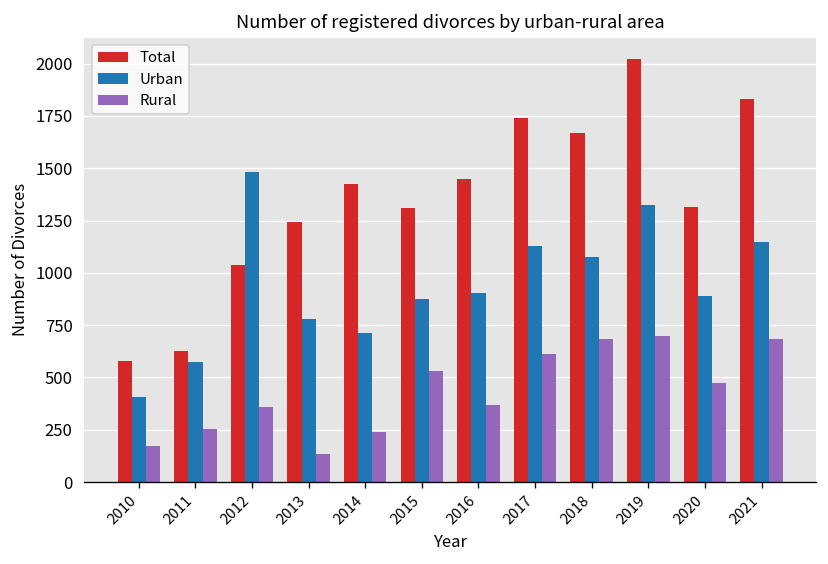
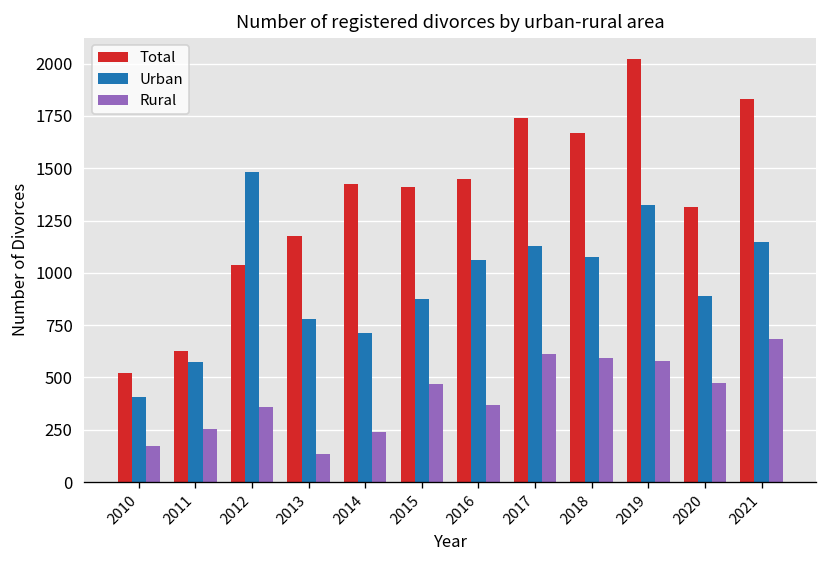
  {
    "Total": {
-     "2010": 580,
+     "2010": 520,
      "2011": 630,
      "2012": 1040,
-     "2013": 1240,
+     "2013": 1180,
      "2014": 1420,
-     "2015": 1310,
+     "2015": 1410,
      "2016": 1450,
      "2017": 1740,
      "2018": 1670,
      "2019": 2020,
      "2020": 1320,
      "2021": 1830
    },
    "Urban": {
      "2010": 410,
      "2011": 570,
      "2012": 1480,
      "2013": 780,
      "2014": 710,
      "2015": 880,
-     "2016": 900,
+     "2016": 1060,
      "2017": 1130,
      "2018": 1080,
      "2019": 1320,
      "2020": 890,
      "2021": 1150
    },
    "Rural": {
      "2010": 170,
      "2011": 250,
      "2012": 360,
      "2013": 140,
      "2014": 240,
-     "2015": 530,
+     "2015": 470,
      "2016": 370,
      "2017": 610,
-     "2018": 690,
-     "2019": 700,
+     "2018": 590,
+     "2019": 580,
      "2020": 480,
      "2021": 690
    }
  }
